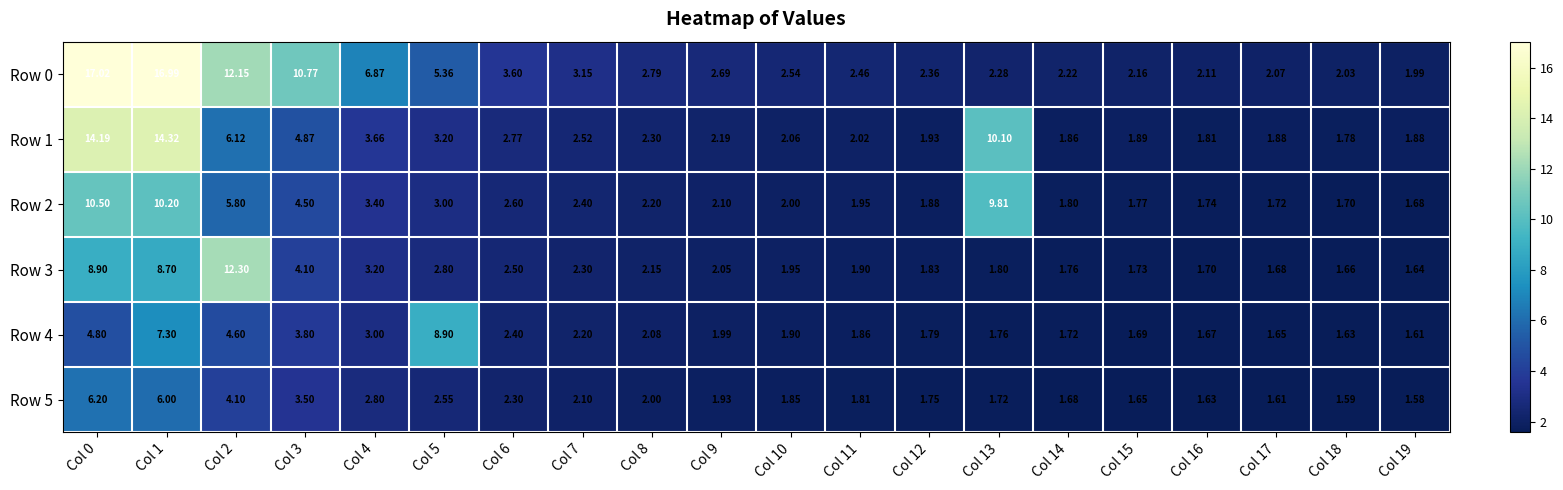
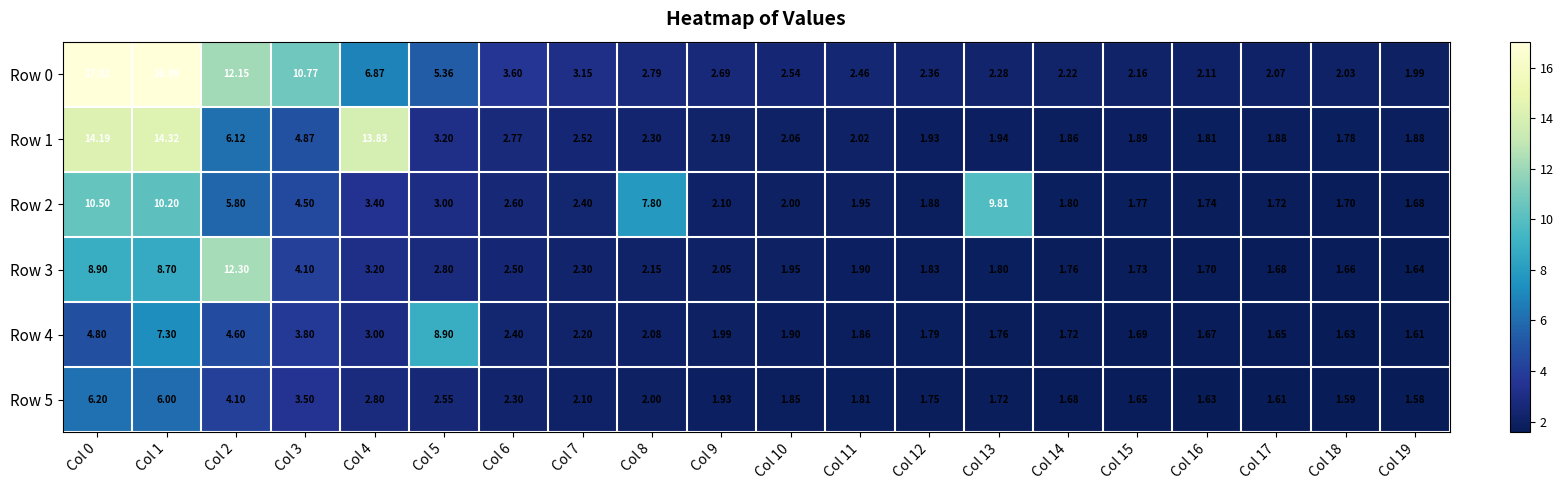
  {
    "Row 0": {
      "Col 2": 12.15,
      "Col 3": 10.77,
      "Col 4": 6.87,
      "Col 5": 5.36,
      "Col 6": 3.60,
      "Col 7": 3.15,
      "Col 8": 2.79,
      "Col 9": 2.69,
      "Col 10": 2.54,
      "Col 11": 2.46,
      "Col 12": 2.36,
      "Col 13": 2.28,
      "Col 14": 2.22,
      "Col 15": 2.16,
      "Col 16": 2.11,
      "Col 17": 2.07,
      "Col 18": 2.03,
      "Col 19": 1.99
    },
    "Row 1": {
      "Col 0": 14.19,
      "Col 1": 14.32,
      "Col 2": 6.12,
      "Col 3": 4.87,
-     "Col 4": 3.66,
+     "Col 4": 13.83,
      "Col 5": 3.20,
      "Col 6": 2.77,
      "Col 7": 2.52,
      "Col 8": 2.30,
      "Col 9": 2.19,
      "Col 10": 2.06,
      "Col 11": 2.02,
      "Col 12": 1.93,
-     "Col 13": 10.10,
+     "Col 13": 1.94,
      "Col 14": 1.86,
      "Col 15": 1.89,
      "Col 16": 1.81,
      "Col 17": 1.88,
      "Col 18": 1.78,
      "Col 19": 1.88
    },
    "Row 2": {
      "Col 0": 10.50,
      "Col 1": 10.20,
      "Col 2": 5.80,
      "Col 3": 4.50,
      "Col 4": 3.40,
      "Col 5": 3.00,
      "Col 6": 2.60,
      "Col 7": 2.40,
-     "Col 8": 2.20,
+     "Col 8": 7.80,
      "Col 9": 2.10,
      "Col 10": 2.00,
      "Col 11": 1.95,
      "Col 12": 1.88,
      "Col 13": 9.81,
      "Col 14": 1.80,
      "Col 15": 1.77,
      "Col 16": 1.74,
      "Col 17": 1.72,
      "Col 18": 1.70,
      "Col 19": 1.68
    },
    "Row 3": {
      "Col 0": 8.90,
      "Col 1": 8.70,
      "Col 2": 12.30,
      "Col 3": 4.10,
      "Col 4": 3.20,
      "Col 5": 2.80,
      "Col 6": 2.50,
      "Col 7": 2.30,
      "Col 8": 2.15,
      "Col 9": 2.05,
      "Col 10": 1.95,
      "Col 11": 1.90,
      "Col 12": 1.83,
      "Col 13": 1.80,
      "Col 14": 1.76,
      "Col 15": 1.73,
      "Col 16": 1.70,
      "Col 17": 1.68,
      "Col 18": 1.66,
      "Col 19": 1.64
    },
    "Row 4": {
      "Col 0": 4.80,
      "Col 1": 7.30,
      "Col 2": 4.60,
      "Col 3": 3.80,
      "Col 4": 3.00,
      "Col 5": 8.90,
      "Col 6": 2.40,
      "Col 7": 2.20,
      "Col 8": 2.08,
      "Col 9": 1.99,
      "Col 10": 1.90,
      "Col 11": 1.86,
      "Col 12": 1.79,
      "Col 13": 1.76,
      "Col 14": 1.72,
      "Col 15": 1.69,
      "Col 16": 1.67,
      "Col 17": 1.65,
      "Col 18": 1.63,
      "Col 19": 1.61
    },
    "Row 5": {
      "Col 0": 6.20,
      "Col 1": 6.00,
      "Col 2": 4.10,
      "Col 3": 3.50,
      "Col 4": 2.80,
      "Col 5": 2.55,
      "Col 6": 2.30,
      "Col 7": 2.10,
      "Col 8": 2.00,
      "Col 9": 1.93,
      "Col 10": 1.85,
      "Col 11": 1.81,
      "Col 12": 1.75,
      "Col 13": 1.72,
      "Col 14": 1.68,
      "Col 15": 1.65,
      "Col 16": 1.63,
      "Col 17": 1.61,
      "Col 18": 1.59,
      "Col 19": 1.58
    }
  }
